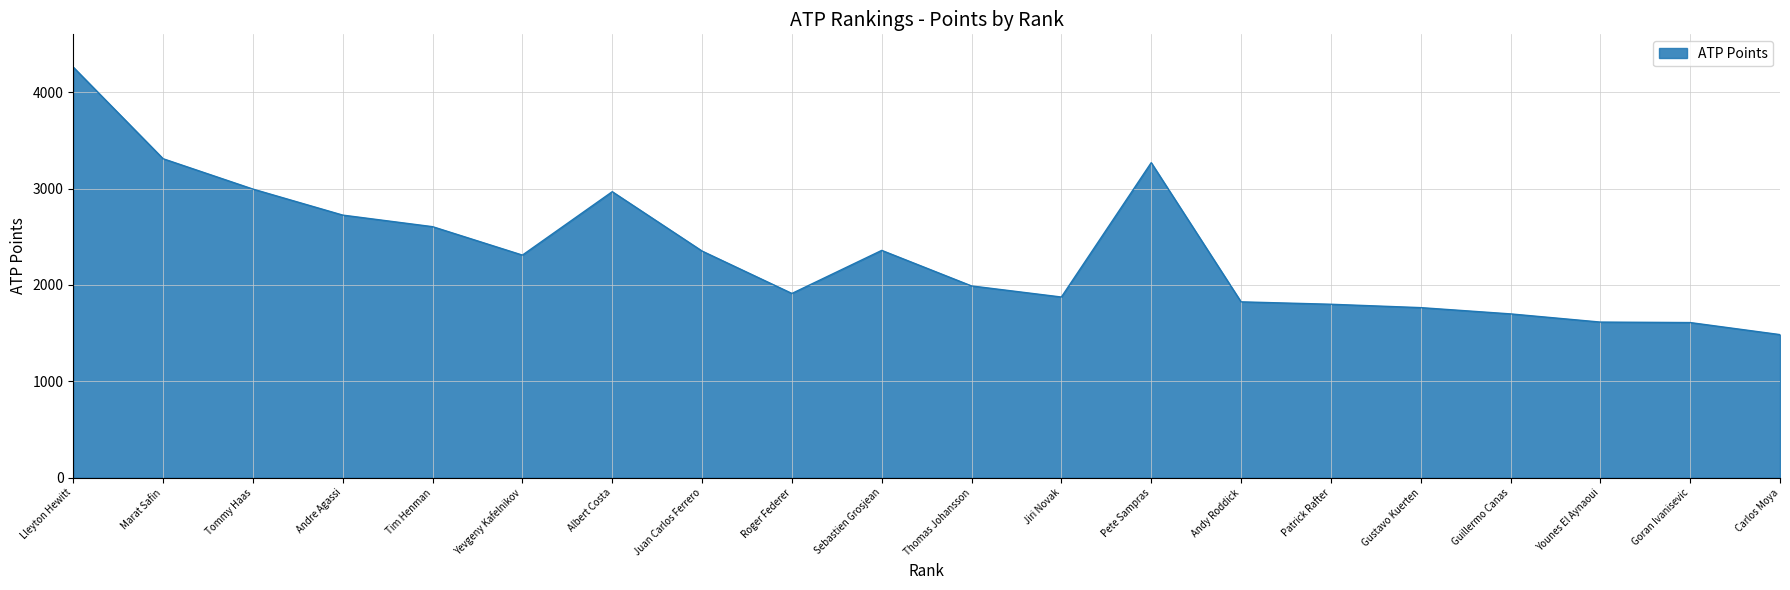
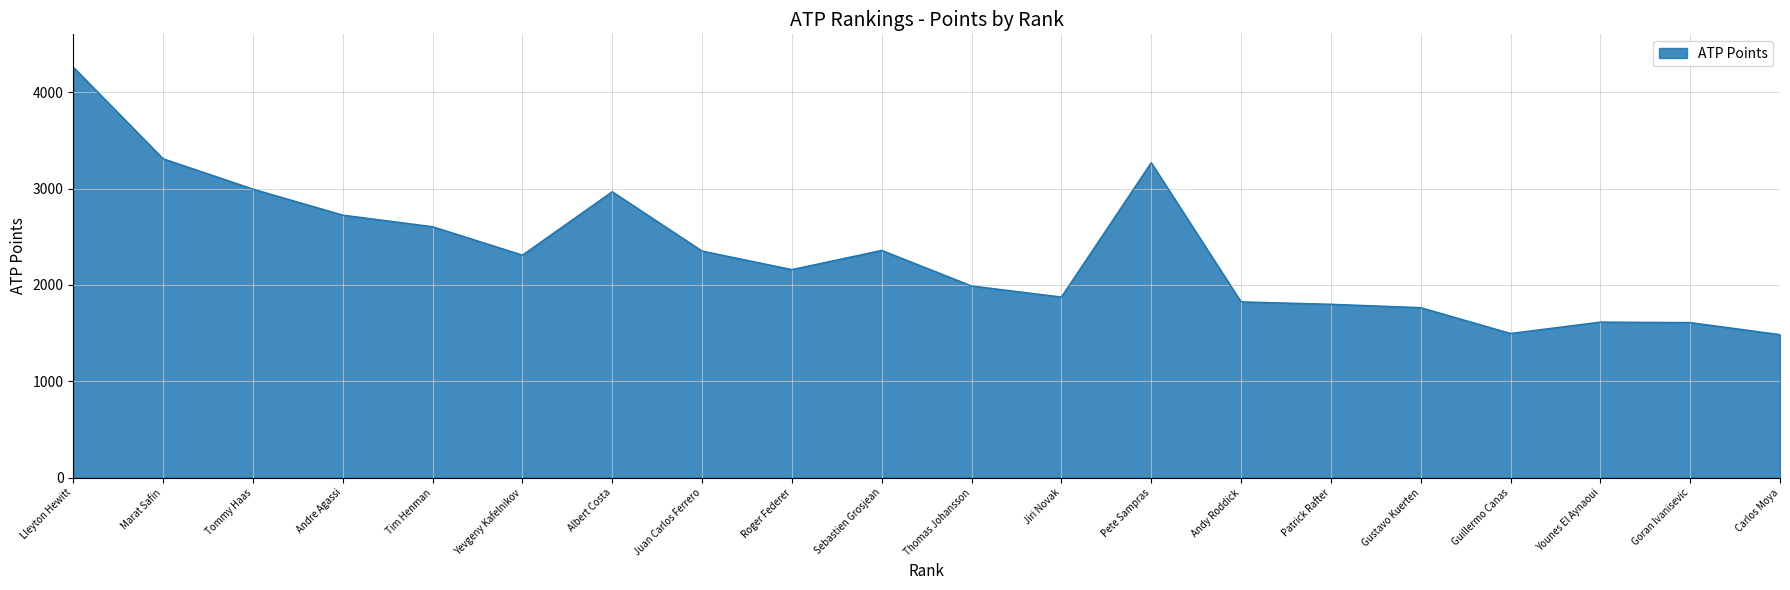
  {
    "Lleyton Hewitt": 4300,
    "Marat Safin": 3300,
    "Tommy Haas": 3000,
    "Andre Agassi": 2700,
    "Tim Henman": 2600,
    "Yevgeny Kafelnikov": 2300,
    "Albert Costa": 3000,
    "Juan Carlos Ferrero": 2400,
-   "Roger Federer": 1900,
+   "Roger Federer": 2200,
    "Sebastien Grosjean": 2400,
    "Thomas Johansson": 2000,
    "Jiri Novak": 1900,
    "Pete Sampras": 3300,
    "Andy Roddick": 1800,
    "Patrick Rafter": 1800,
    "Gustavo Kuerten": 1800,
-   "Guillermo Canas": 1700,
+   "Guillermo Canas": 1500,
    "Younes El Aynaoui": 1600,
    "Goran Ivanisevic": 1600,
    "Carlos Moya": 1500
  }
